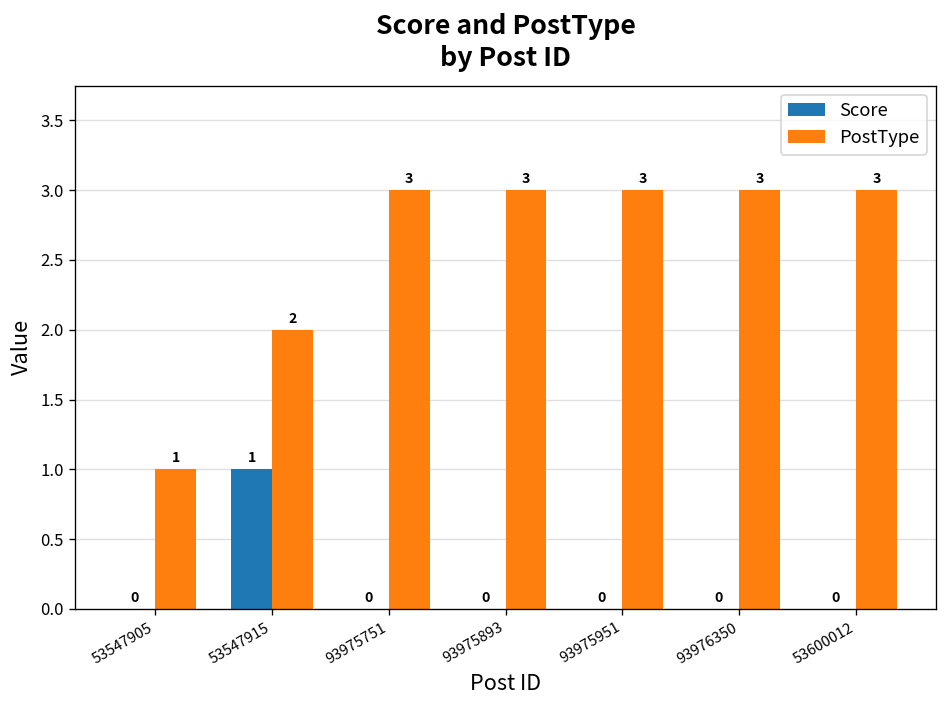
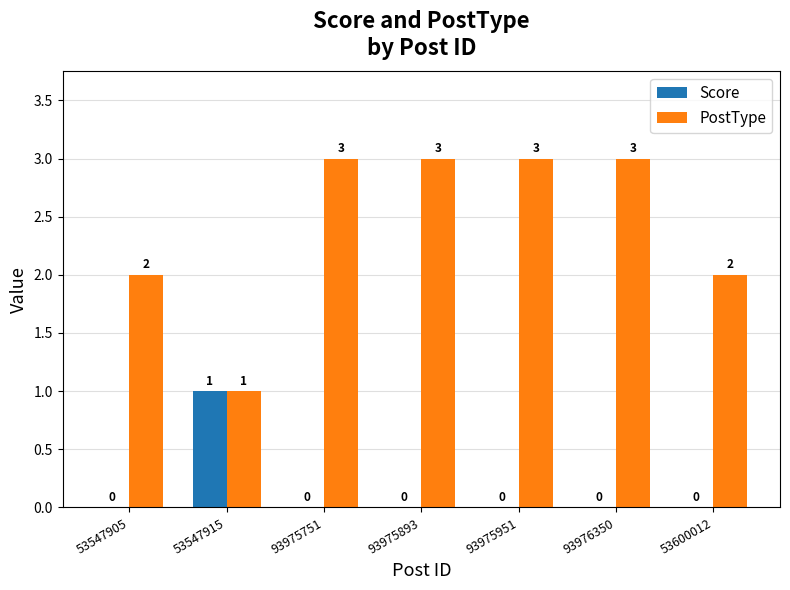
  {
    "Score": {
      "53547905": 0,
      "53547915": 1,
      "93975751": 0,
      "93975893": 0,
      "93975951": 0,
      "93976350": 0,
      "53600012": 0
    },
    "PostType": {
-     "53547905": 1,
-     "53547915": 2,
+     "53547905": 2,
+     "53547915": 1,
      "93975751": 3,
      "93975893": 3,
      "93975951": 3,
      "93976350": 3,
-     "53600012": 3
+     "53600012": 2
    }
  }
